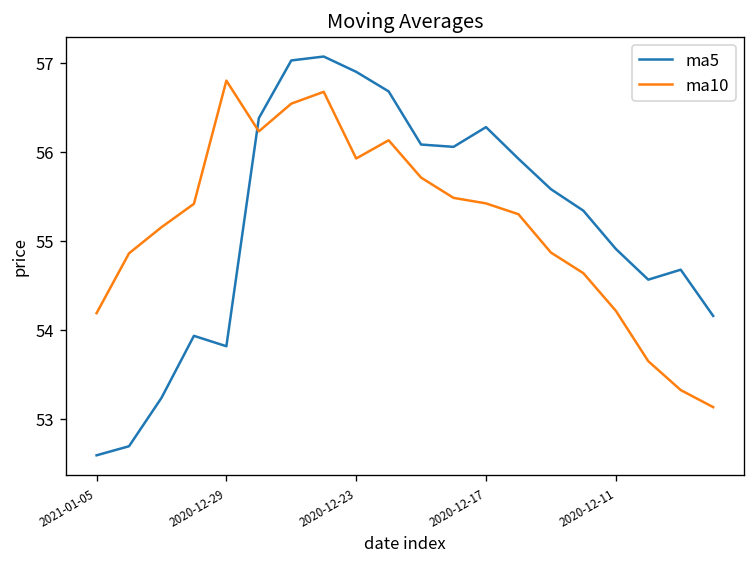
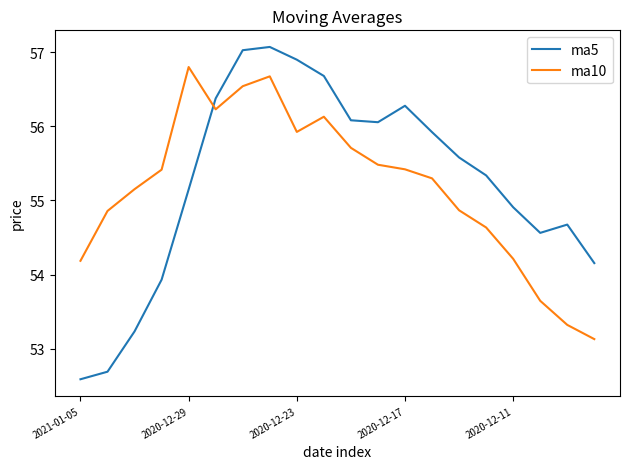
  {
    "ma5": {
      "2021-01-05": 52.6,
-     "2020-12-29": 53.8,
+     "2020-12-29": 55.1,
      "2020-12-23": 56.9,
      "2020-12-17": 56.3,
      "2020-12-11": 54.9
    },
    "ma10": {
      "2021-01-05": 54.2,
      "2020-12-29": 56.8,
      "2020-12-23": 55.9,
      "2020-12-17": 55.4,
      "2020-12-11": 54.2
    }
  }
